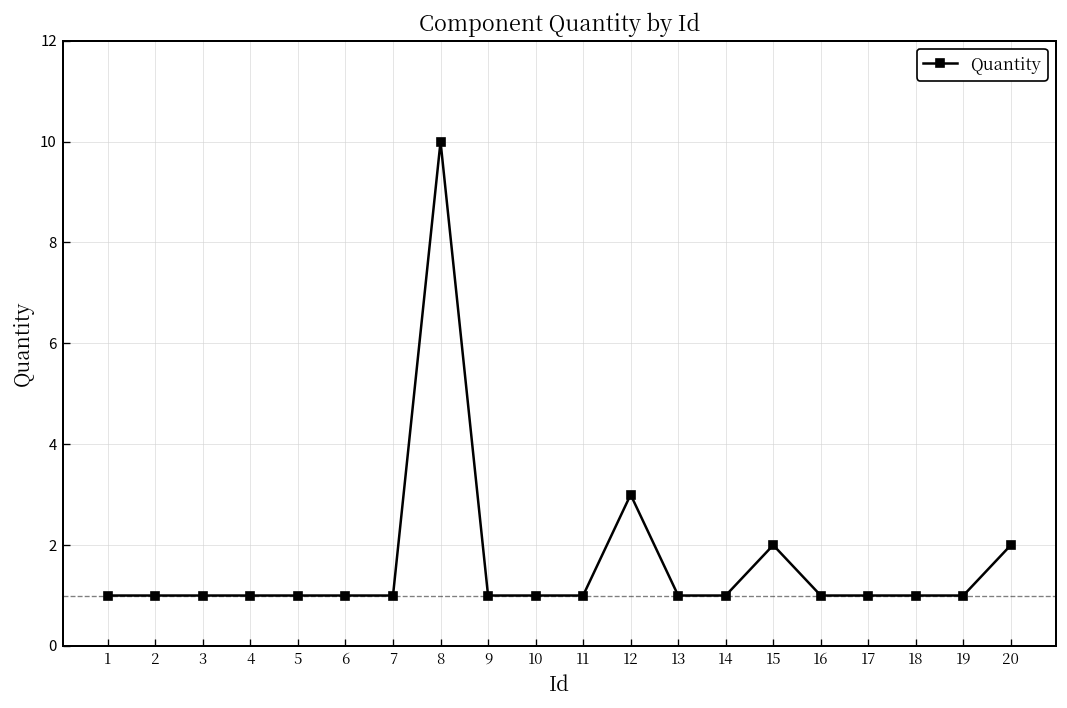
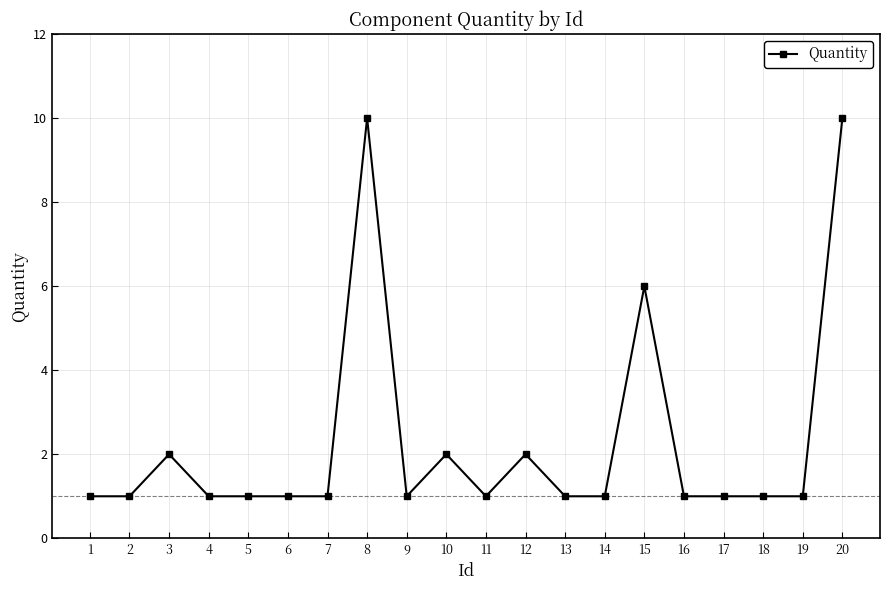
  {
    "1": 1,
    "2": 1,
-   "3": 1,
+   "3": 2,
    "4": 1,
    "5": 1,
    "6": 1,
    "7": 1,
    "8": 10,
    "9": 1,
-   "10": 1,
+   "10": 2,
    "11": 1,
-   "12": 3,
+   "12": 2,
    "13": 1,
    "14": 1,
-   "15": 2,
+   "15": 6,
    "16": 1,
    "17": 1,
    "18": 1,
    "19": 1,
-   "20": 2
+   "20": 10
  }
